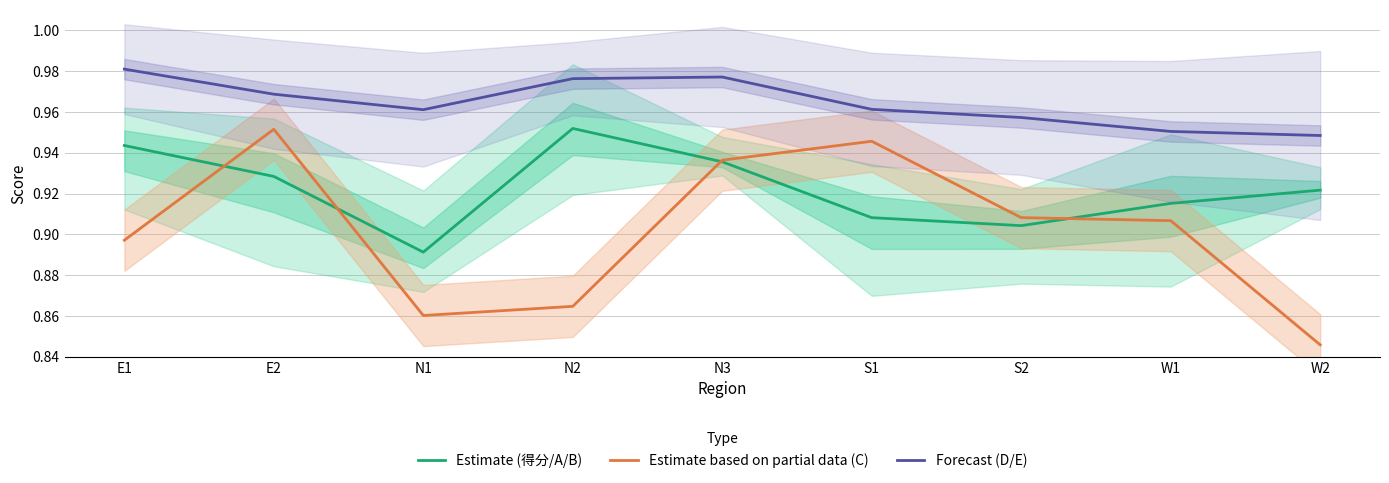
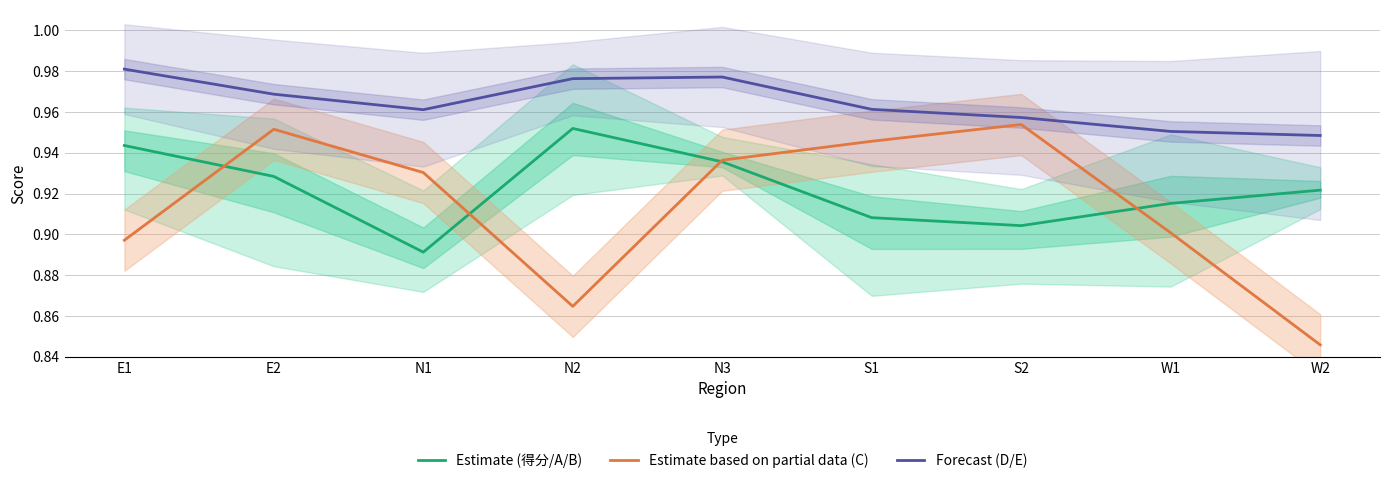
  {
    "Estimate based on partial data (C)": {
      "E1": 0.897,
      "E2": 0.951,
-     "N1": 0.860,
+     "N1": 0.930,
      "N2": 0.865,
      "S1": 0.946,
-     "S2": 0.908,
-     "W1": 0.907,
+     "S2": 0.954,
+     "W1": 0.901,
      "W2": 0.846
    }
  }
